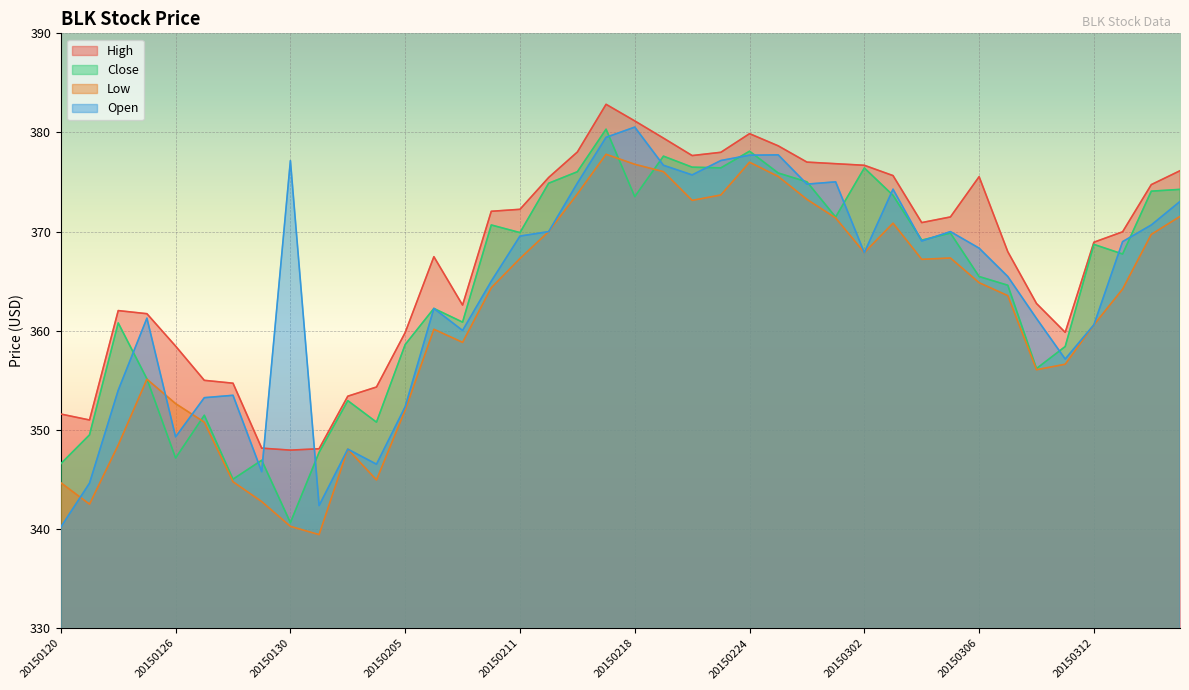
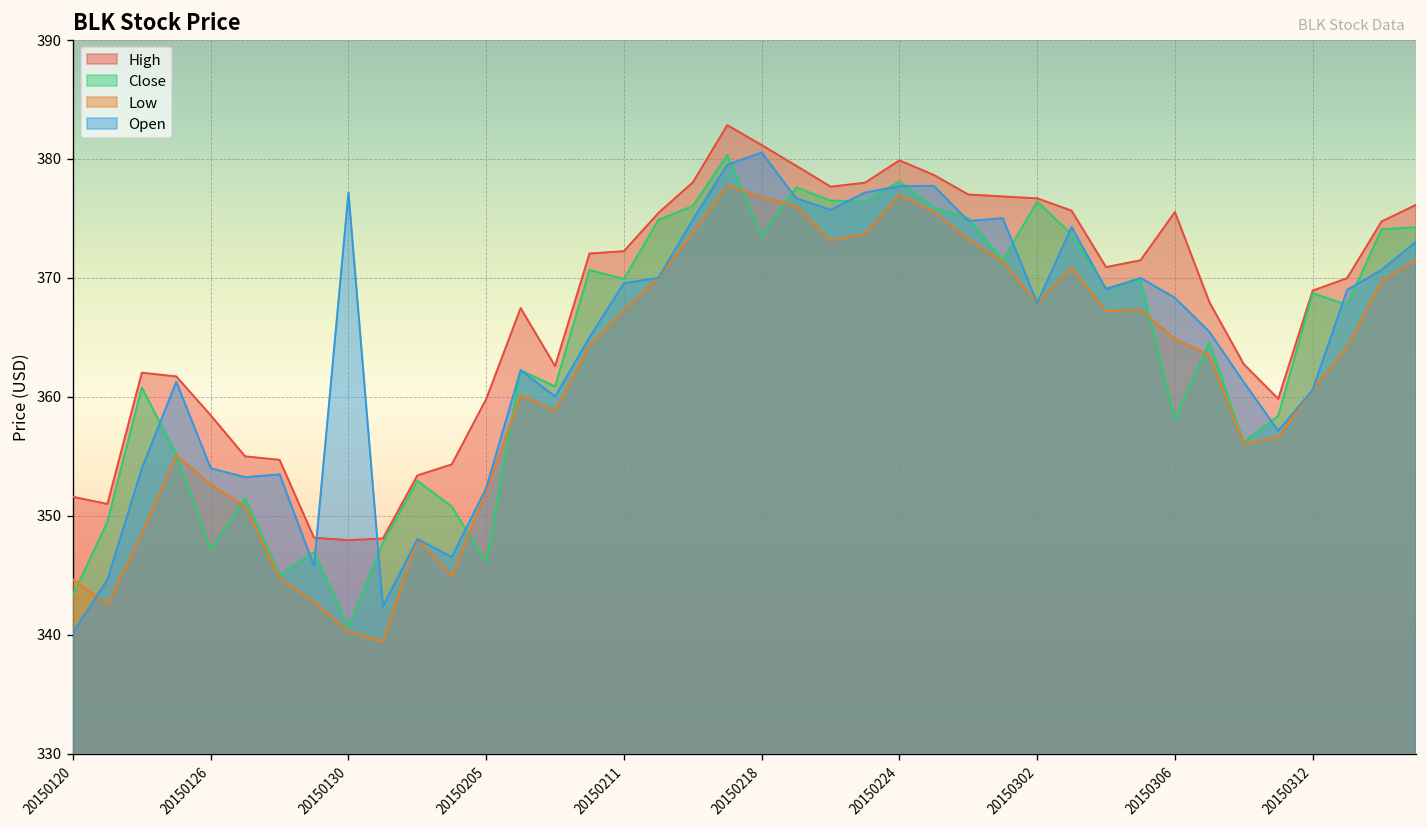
  {
    "Close": {
-     "20150120": 347,
+     "20150120": 343,
      "20150126": 347,
      "20150130": 341,
-     "20150205": 359,
+     "20150205": 346,
      "20150211": 370,
      "20150218": 374,
      "20150224": 378,
      "20150302": 376,
-     "20150306": 365
+     "20150306": 358
    },
    "Open": {
      "20150120": 340,
-     "20150126": 349,
+     "20150126": 354,
      "20150130": 377,
      "20150205": 352,
      "20150211": 370,
      "20150218": 381,
      "20150224": 378,
      "20150306": 368
    }
  }
